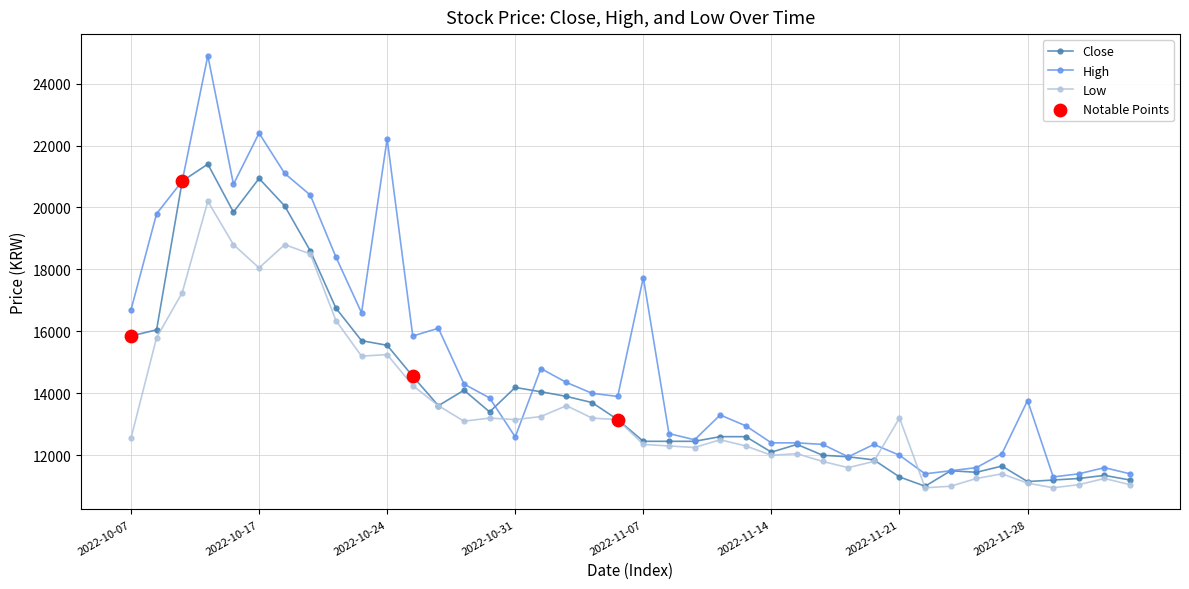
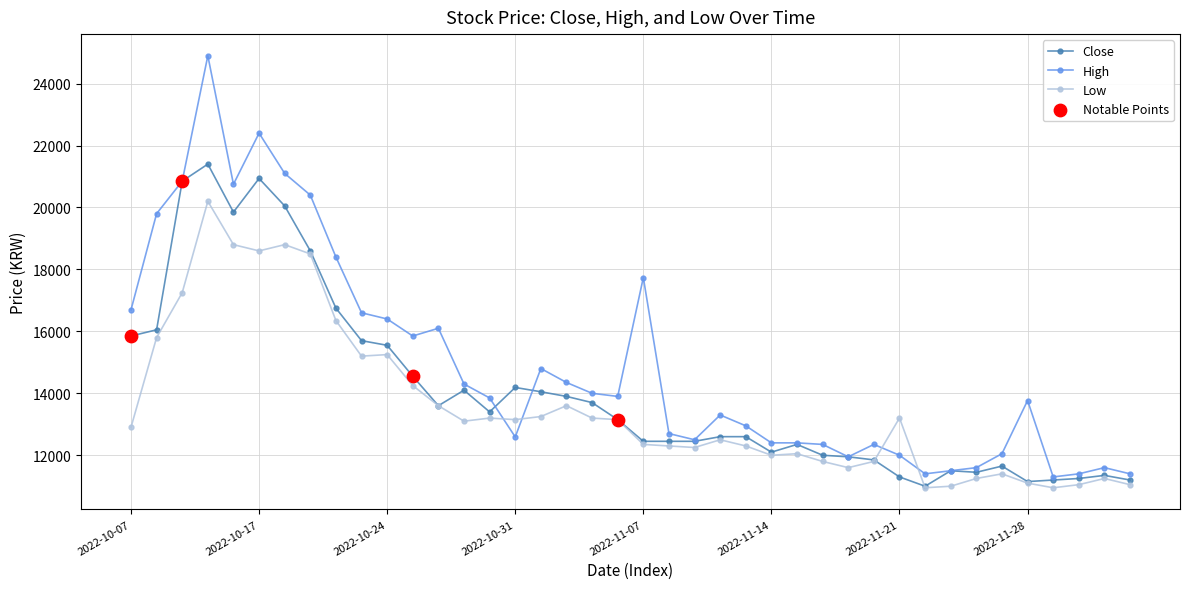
  {
    "Close": {
      "2022-10-17": 20900,
      "2022-10-24": 15600,
      "2022-10-31": 14200,
      "2022-11-07": 12500,
      "2022-11-14": 12100,
      "2022-11-21": 11300
    },
    "High": {
      "2022-10-07": 16700,
      "2022-10-17": 22400,
-     "2022-10-24": 22200,
+     "2022-10-24": 16400,
      "2022-10-31": 12600,
      "2022-11-07": 17700,
      "2022-11-14": 12400,
      "2022-11-21": 12000,
      "2022-11-28": 13800
    },
    "Low": {
-     "2022-10-07": 12600,
-     "2022-10-17": 18100,
+     "2022-10-07": 12900,
+     "2022-10-17": 18600,
      "2022-10-24": 15300,
      "2022-10-31": 13200,
      "2022-11-07": 12400,
      "2022-11-14": 12000,
      "2022-11-21": 13200
    }
  }
